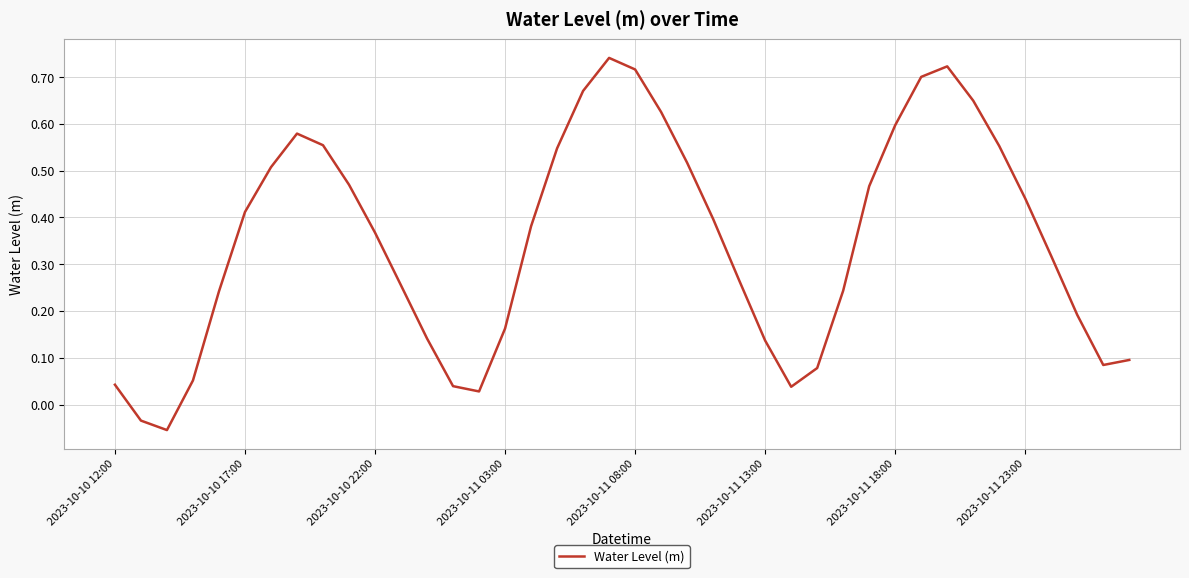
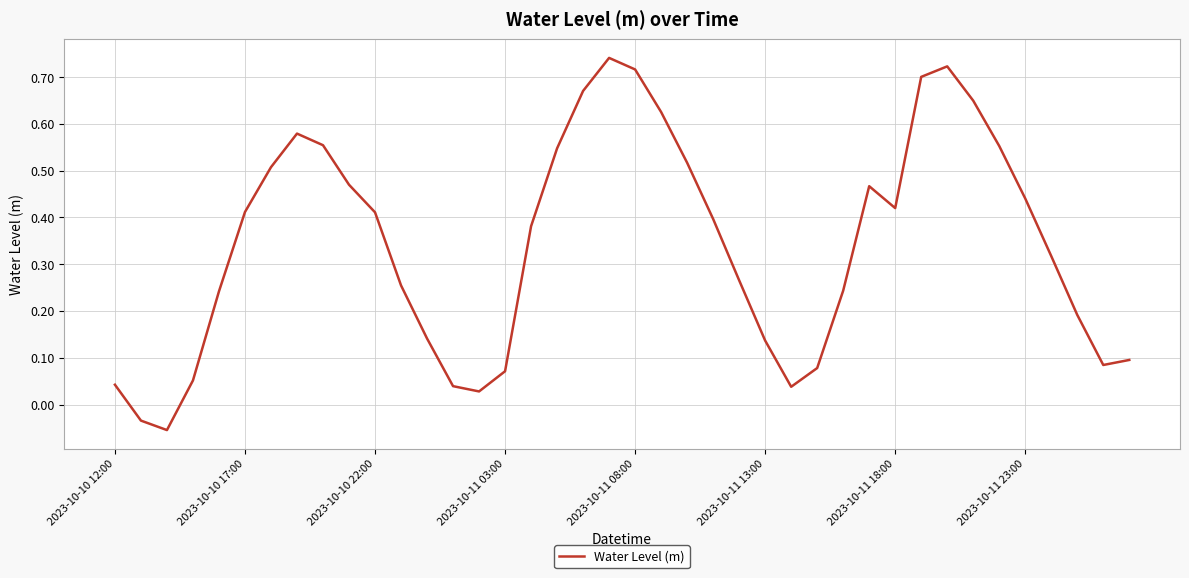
  {
    "2023-10-10 12:00": 0.04,
    "2023-10-10 17:00": 0.41,
-   "2023-10-10 22:00": 0.37,
-   "2023-10-11 03:00": 0.16,
+   "2023-10-10 22:00": 0.41,
+   "2023-10-11 03:00": 0.07,
    "2023-10-11 08:00": 0.72,
    "2023-10-11 13:00": 0.14,
-   "2023-10-11 18:00": 0.60,
+   "2023-10-11 18:00": 0.42,
    "2023-10-11 23:00": 0.44
  }
